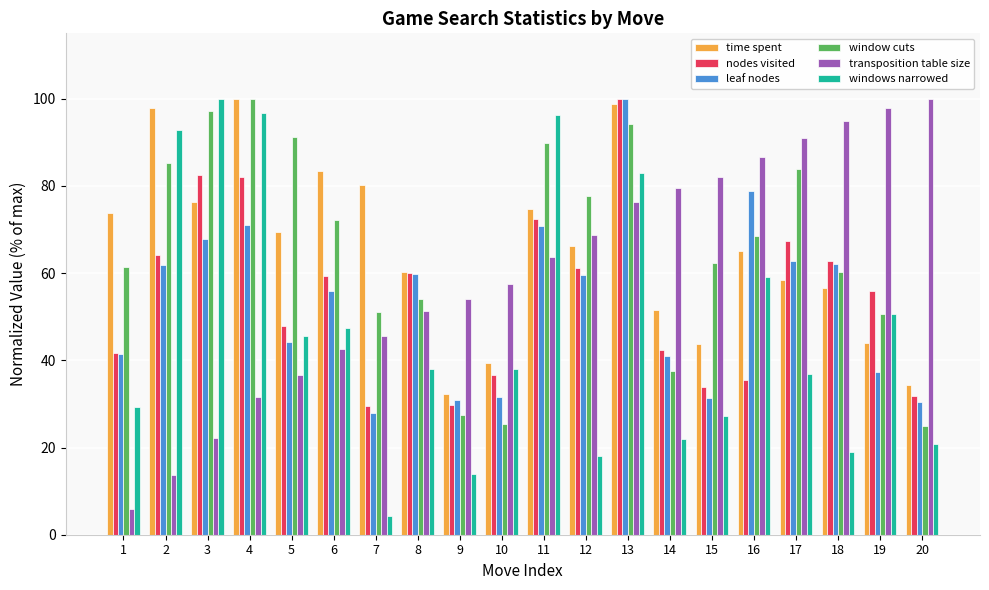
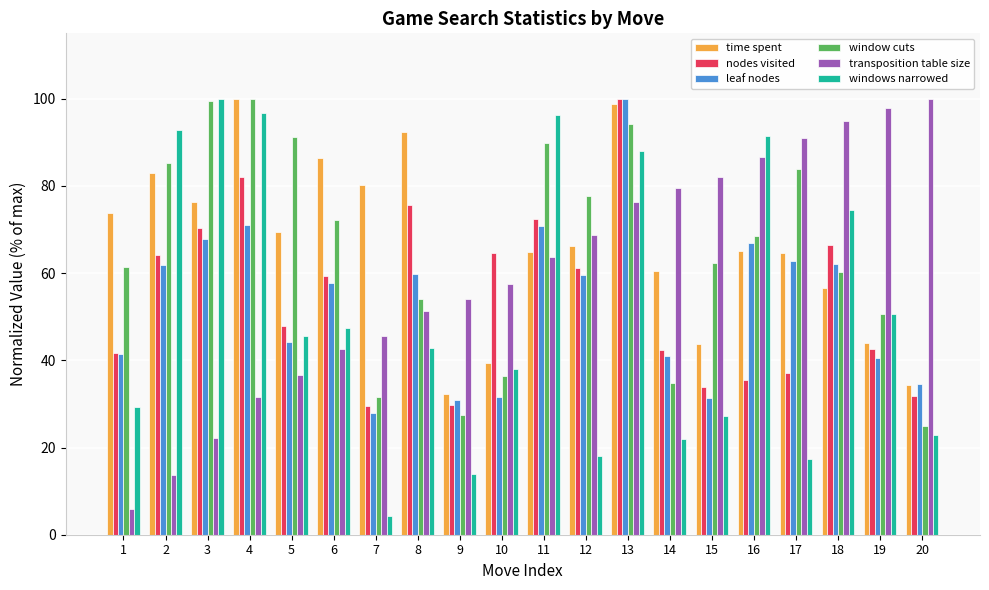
  {
    "time spent": {
      "1": 74,
-     "2": 98,
+     "2": 83,
      "3": 76,
      "4": 100,
      "5": 69,
-     "6": 83,
+     "6": 86,
      "7": 80,
-     "8": 60,
+     "8": 92,
      "9": 32,
      "10": 39,
-     "11": 75,
+     "11": 65,
      "12": 66,
      "13": 99,
-     "14": 52,
+     "14": 61,
      "15": 44,
      "16": 65,
-     "17": 59,
+     "17": 65,
      "18": 57,
      "19": 44,
      "20": 34
    },
    "nodes visited": {
      "1": 42,
      "2": 64,
-     "3": 83,
+     "3": 70,
      "4": 82,
      "5": 48,
      "6": 59,
      "7": 30,
-     "8": 60,
+     "8": 76,
      "9": 30,
-     "10": 37,
+     "10": 65,
      "11": 72,
      "12": 61,
      "13": 100,
      "14": 42,
      "15": 34,
      "16": 35,
-     "17": 67,
-     "18": 63,
-     "19": 56,
+     "17": 37,
+     "18": 66,
+     "19": 43,
      "20": 32
    },
    "leaf nodes": {
      "1": 41,
      "2": 62,
      "3": 68,
      "4": 71,
      "5": 44,
-     "6": 56,
+     "6": 58,
      "7": 28,
      "8": 60,
      "9": 31,
      "10": 32,
      "11": 71,
      "12": 60,
      "13": 100,
      "14": 41,
      "15": 31,
-     "16": 79,
+     "16": 67,
      "17": 63,
      "18": 62,
-     "19": 37,
-     "20": 31
+     "19": 41,
+     "20": 35
    },
    "window cuts": {
      "1": 61,
      "2": 85,
-     "3": 97,
+     "3": 99,
      "4": 100,
      "5": 91,
      "6": 72,
-     "7": 51,
+     "7": 32,
      "8": 54,
      "9": 27,
-     "10": 25,
+     "10": 36,
      "11": 90,
      "12": 78,
      "13": 94,
-     "14": 38,
+     "14": 35,
      "15": 62,
      "16": 69,
      "17": 84,
      "18": 60,
      "19": 51,
      "20": 25
    },
    "transposition table size": {
      "1": 6,
      "2": 14,
      "3": 22,
      "4": 32,
      "5": 37,
      "6": 43,
      "7": 45,
      "8": 51,
      "9": 54,
      "10": 58,
      "11": 64,
      "12": 69,
      "13": 76,
      "14": 80,
      "15": 82,
      "16": 87,
      "17": 91,
      "18": 95,
      "19": 98,
      "20": 100
    },
    "windows narrowed": {
      "1": 29,
      "2": 93,
      "3": 100,
      "4": 97,
      "5": 45,
      "6": 47,
      "7": 4,
-     "8": 38,
+     "8": 43,
      "9": 14,
      "10": 38,
      "11": 96,
      "12": 18,
-     "13": 83,
+     "13": 88,
      "14": 22,
      "15": 27,
-     "16": 59,
-     "17": 37,
-     "18": 19,
+     "16": 92,
+     "17": 17,
+     "18": 75,
      "19": 51,
-     "20": 21
+     "20": 23
    }
  }
